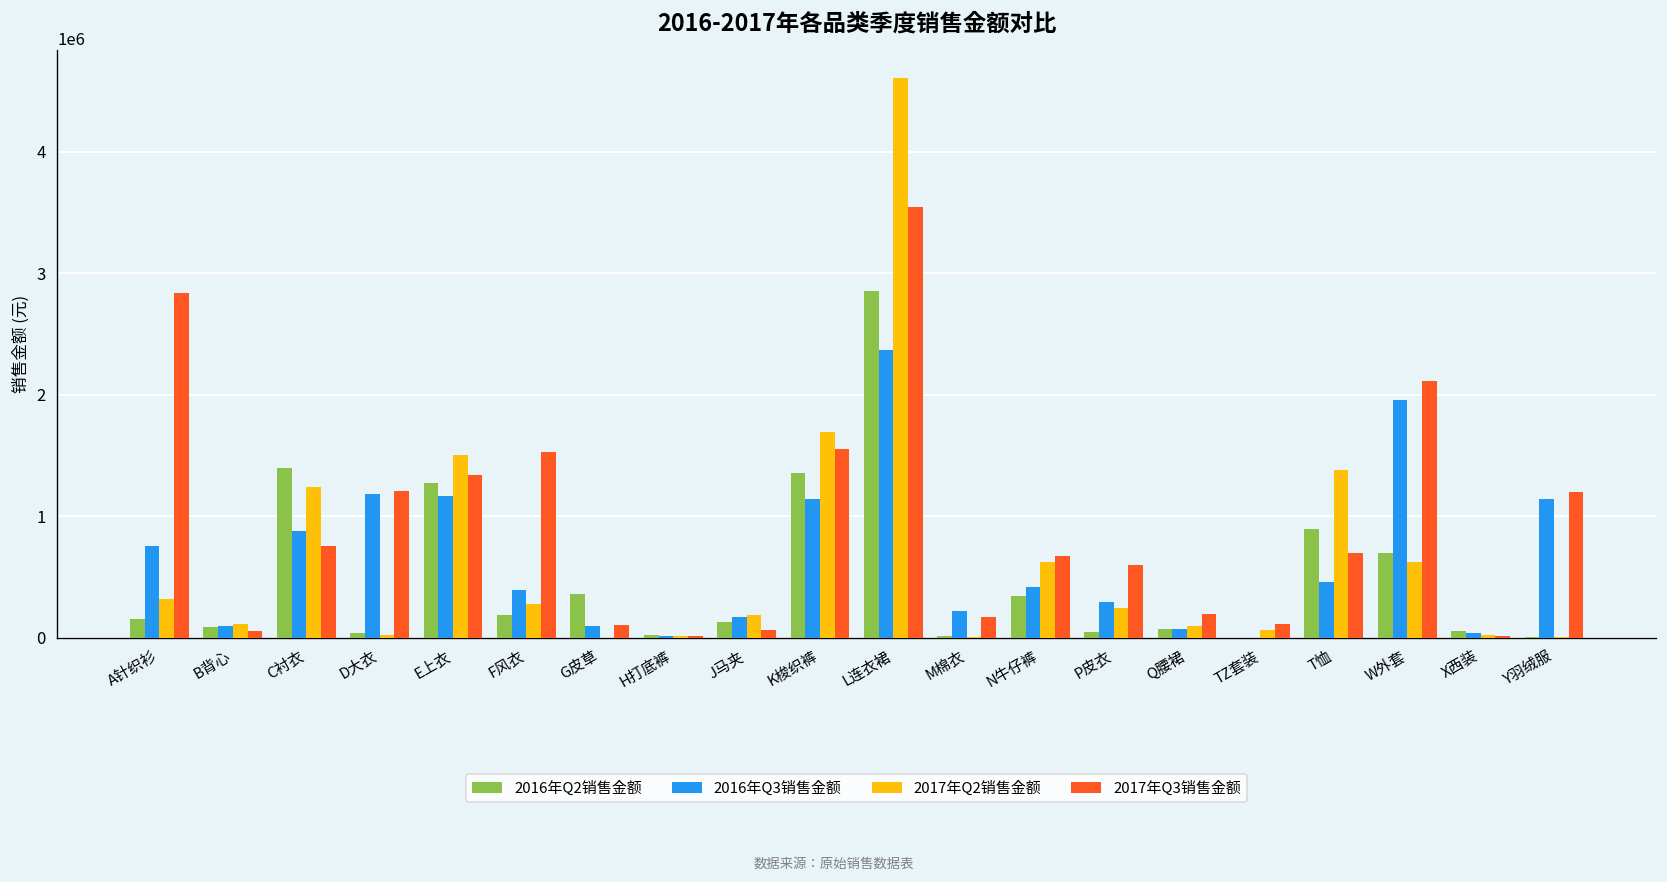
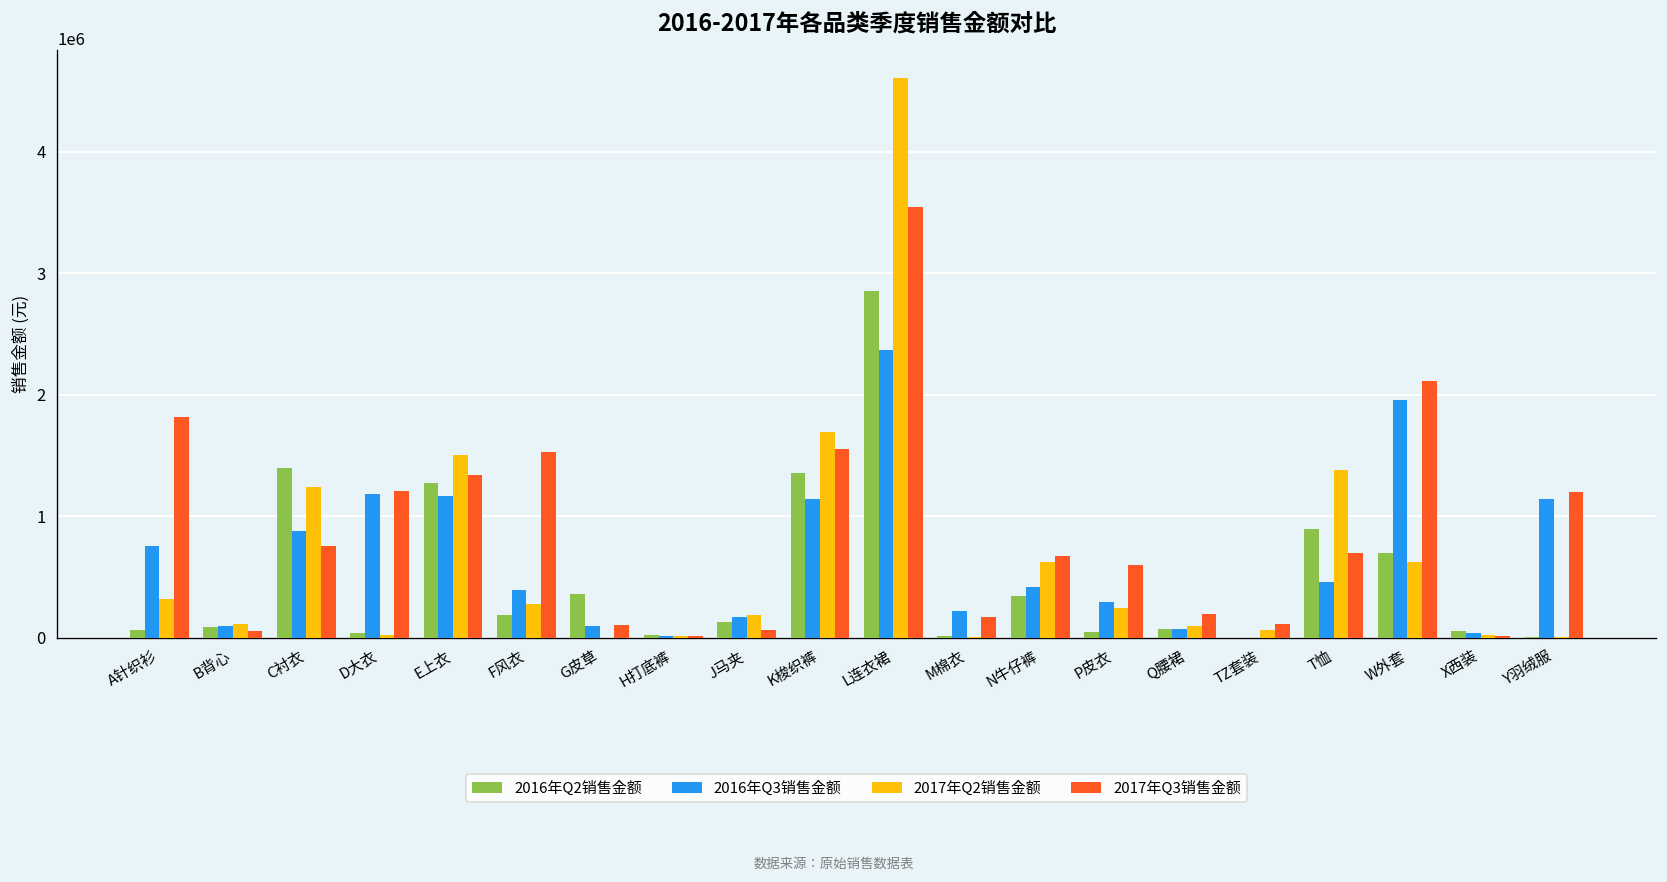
  {
    "2016年Q2销售金额": {
-     "A针织衫": 160000,
+     "A针织衫": 70000,
      "B背心": 90000,
      "C衬衣": 1400000,
      "D大衣": 40000,
      "E上衣": 1280000,
      "F风衣": 190000,
      "G皮草": 360000,
      "J马夹": 130000,
      "K梭织裤": 1360000,
      "L连衣裙": 2860000,
      "N牛仔裤": 350000,
      "P皮衣": 50000,
      "Q腰裙": 80000,
      "TZ套装": 0,
      "T恤": 900000,
      "W外套": 700000,
      "X西装": 50000
    },
    "2016年Q3销售金额": {
      "A针织衫": 760000,
      "B背心": 100000,
      "C衬衣": 880000,
      "D大衣": 1190000,
      "E上衣": 1160000,
      "F风衣": 400000,
      "G皮草": 100000,
      "J马夹": 170000,
      "K梭织裤": 1140000,
      "L连衣裙": 2370000,
      "M棉衣": 220000,
      "N牛仔裤": 420000,
      "P皮衣": 300000,
      "Q腰裙": 70000,
      "TZ套装": 0,
      "T恤": 460000,
      "W外套": 1950000,
      "X西装": 40000,
      "Y羽绒服": 1150000
    },
    "2017年Q2销售金额": {
      "A针织衫": 320000,
      "B背心": 110000,
      "C衬衣": 1240000,
      "E上衣": 1500000,
      "F风衣": 280000,
      "G皮草": 0,
      "J马夹": 190000,
      "K梭织裤": 1700000,
      "L连衣裙": 4600000,
      "N牛仔裤": 620000,
      "P皮衣": 240000,
      "Q腰裙": 100000,
      "TZ套装": 70000,
      "T恤": 1380000,
      "W外套": 620000
    },
    "2017年Q3销售金额": {
-     "A针织衫": 2840000,
+     "A针织衫": 1810000,
      "B背心": 60000,
      "C衬衣": 760000,
      "D大衣": 1210000,
      "E上衣": 1340000,
      "F风衣": 1530000,
      "G皮草": 110000,
      "J马夹": 70000,
      "K梭织裤": 1550000,
      "L连衣裙": 3550000,
      "M棉衣": 170000,
      "N牛仔裤": 680000,
      "P皮衣": 600000,
      "Q腰裙": 200000,
      "TZ套装": 110000,
      "T恤": 700000,
      "W外套": 2120000,
      "Y羽绒服": 1200000
    }
  }
